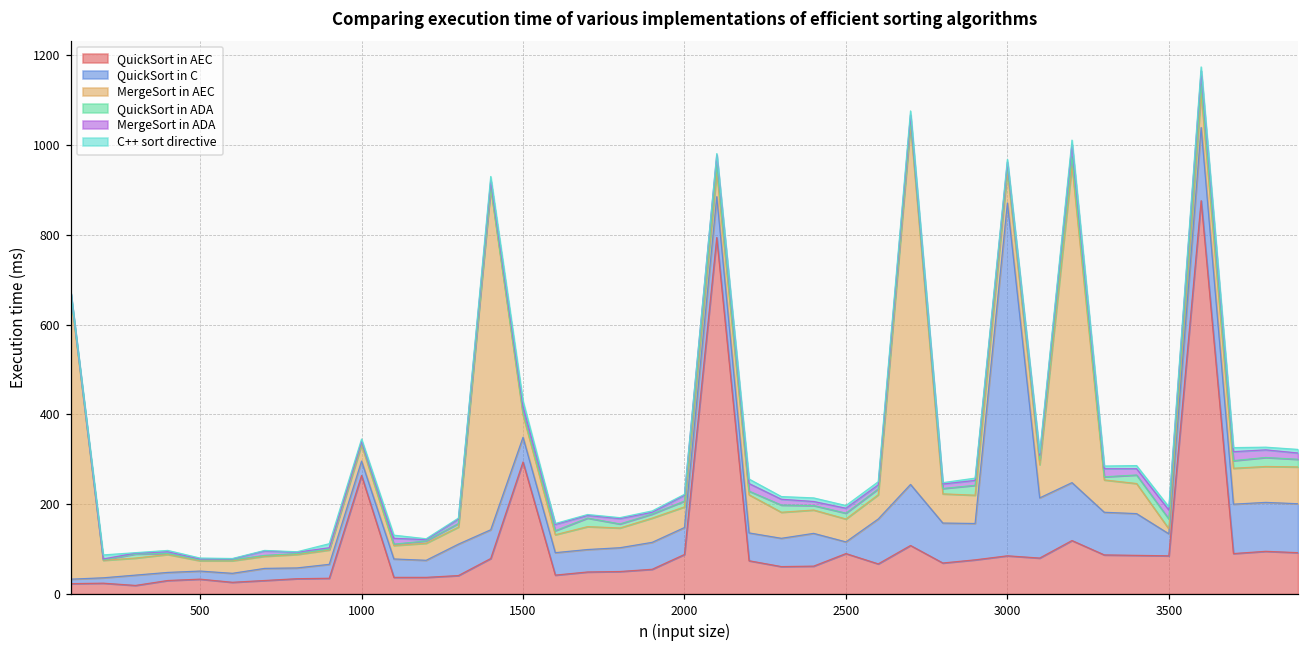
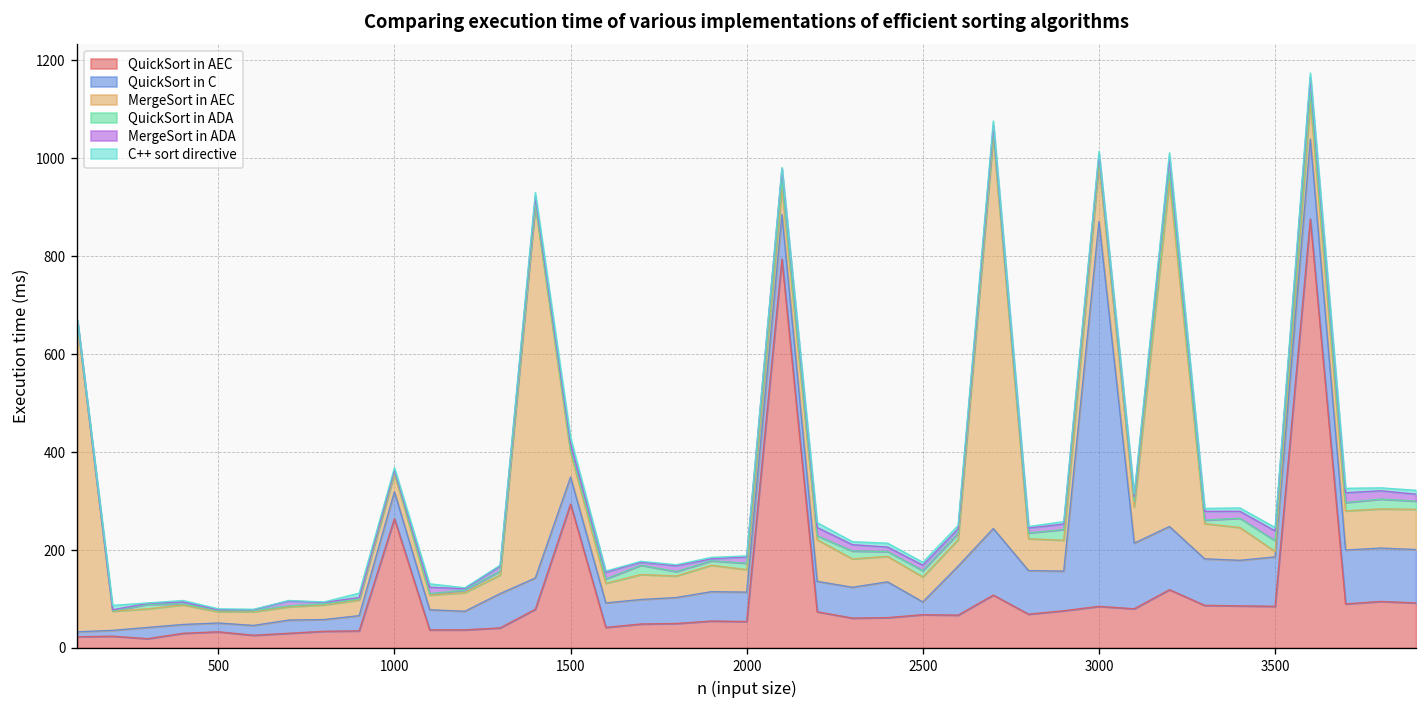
  {
    "QuickSort in AEC": {
      "500": 30,
      "1000": 260,
      "1500": 290,
-     "2000": 90,
-     "2500": 90,
+     "2000": 50,
+     "2500": 70,
      "3000": 90,
      "3500": 90
    },
    "QuickSort in C": {
      "500": 20,
-     "1000": 30,
+     "1000": 60,
      "1500": 60,
      "2000": 60,
      "2500": 30,
      "3000": 790,
-     "3500": 50
+     "3500": 100
    },
    "MergeSort in AEC": {
      "2000": 50,
      "2500": 50,
-     "3000": 70,
+     "3000": 120,
      "3500": 10
    },
    "MergeSort in ADA": {
      "1500": 10,
      "3500": 20
    }
  }
